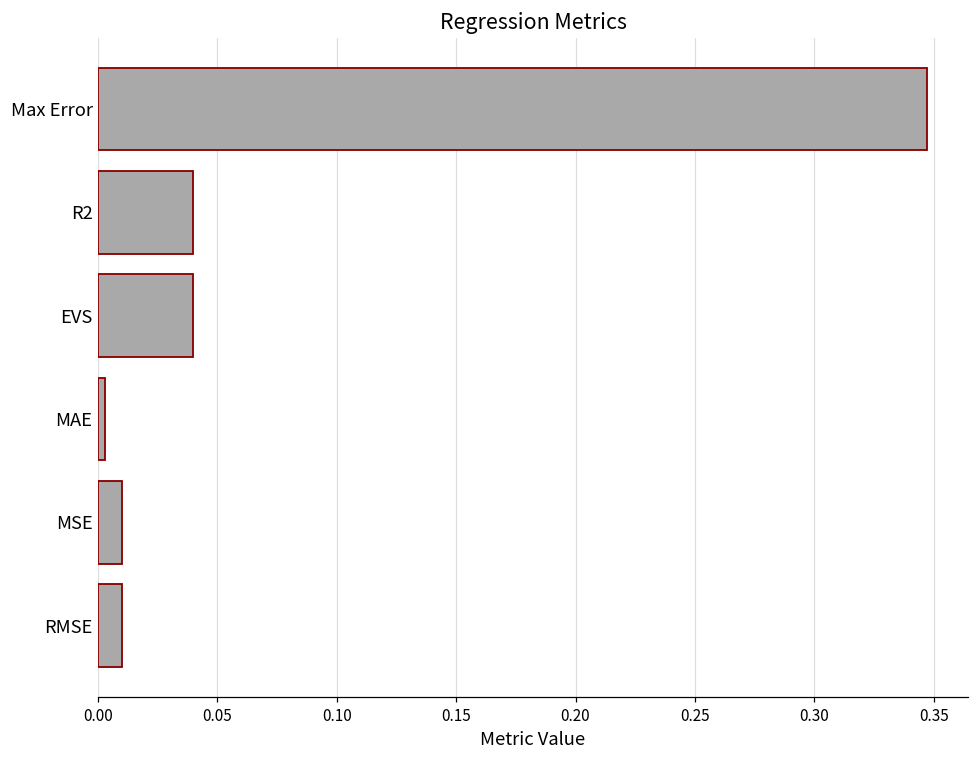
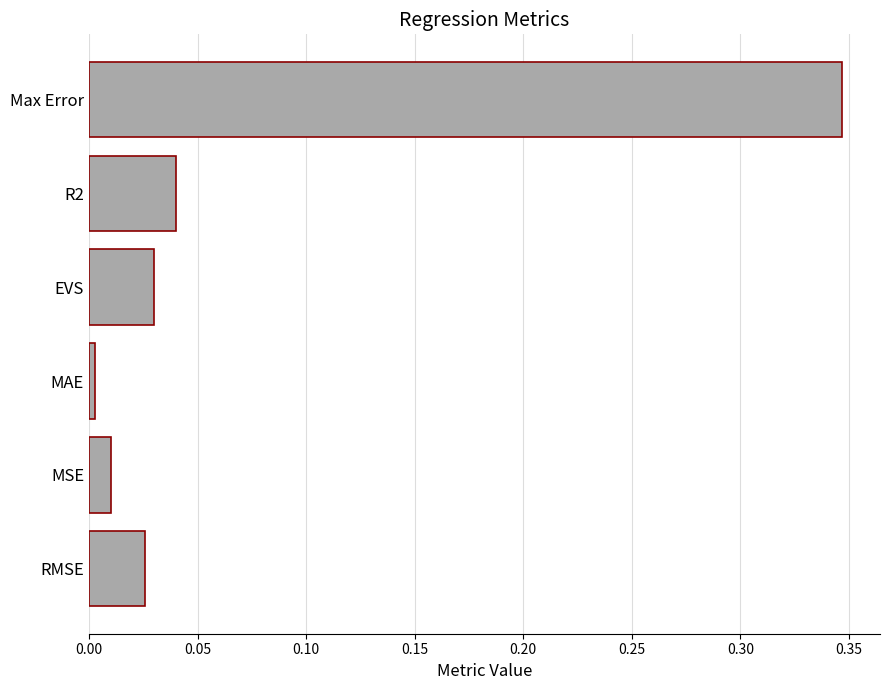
  {
    "Max Error": 0.347,
    "R2": 0.040,
-   "EVS": 0.04,
+   "EVS": 0.03,
    "MAE": 0.003,
    "MSE": 0.010,
-   "RMSE": 0.010
+   "RMSE": 0.026
  }
